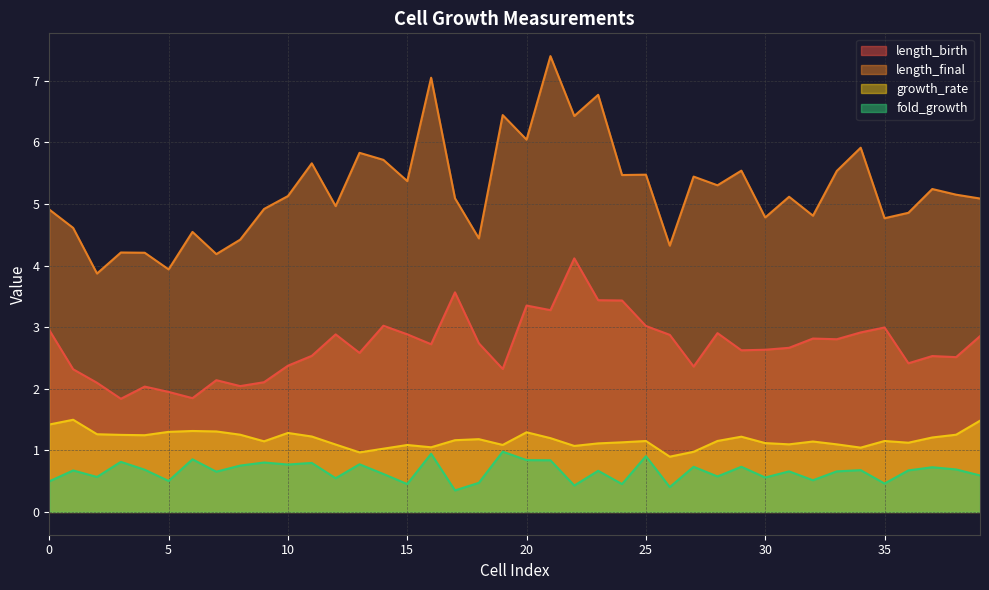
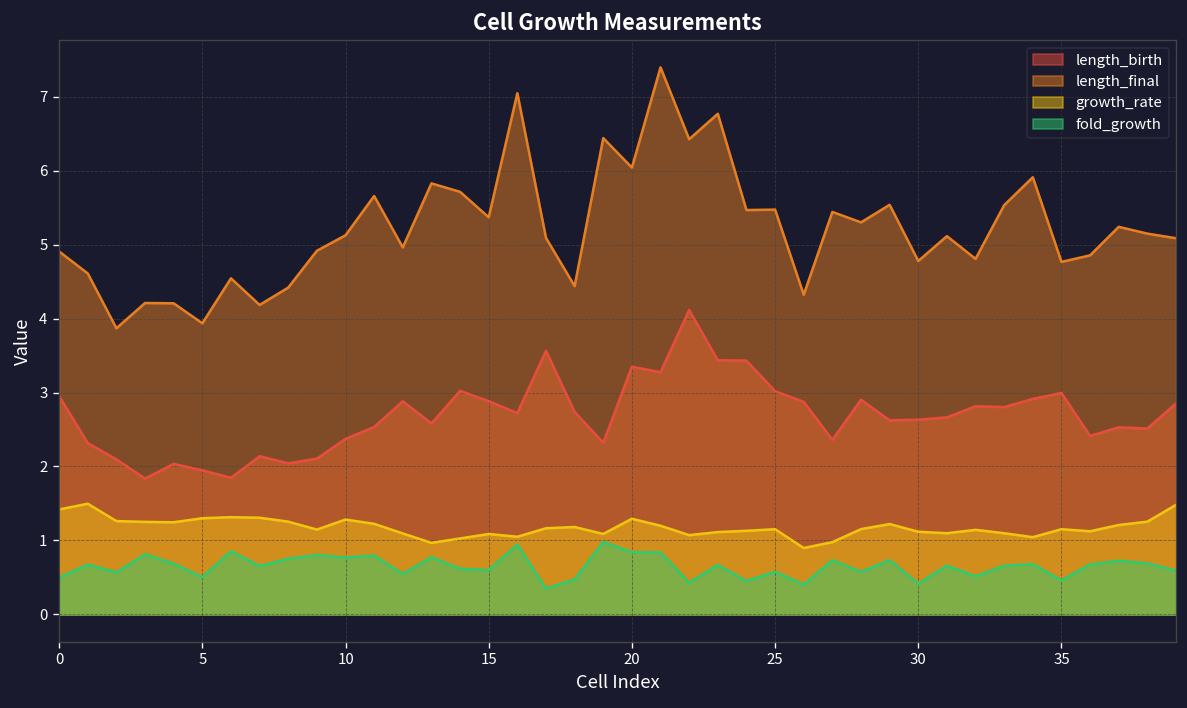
  {
    "fold_growth": {
      "0": 0.5,
      "5": 0.5,
      "10": 0.8,
-     "15": 0.5,
+     "15": 0.6,
      "20": 0.8,
-     "25": 0.9,
-     "30": 0.6,
+     "25": 0.6,
+     "30": 0.4,
      "35": 0.5
    }
  }
